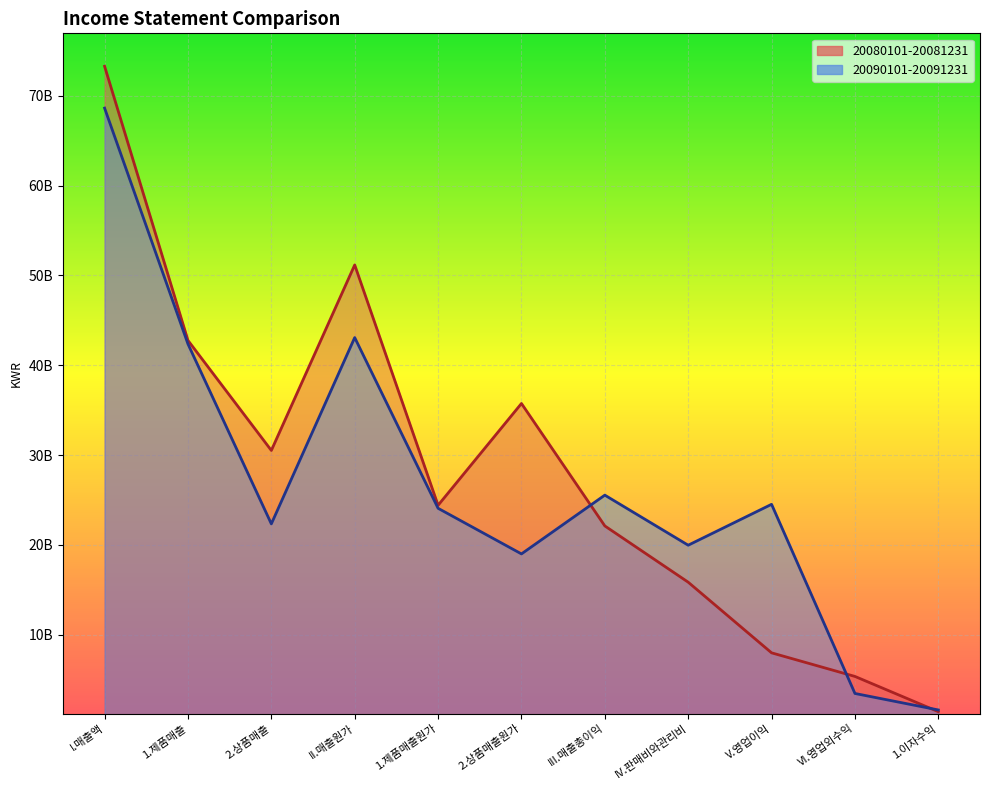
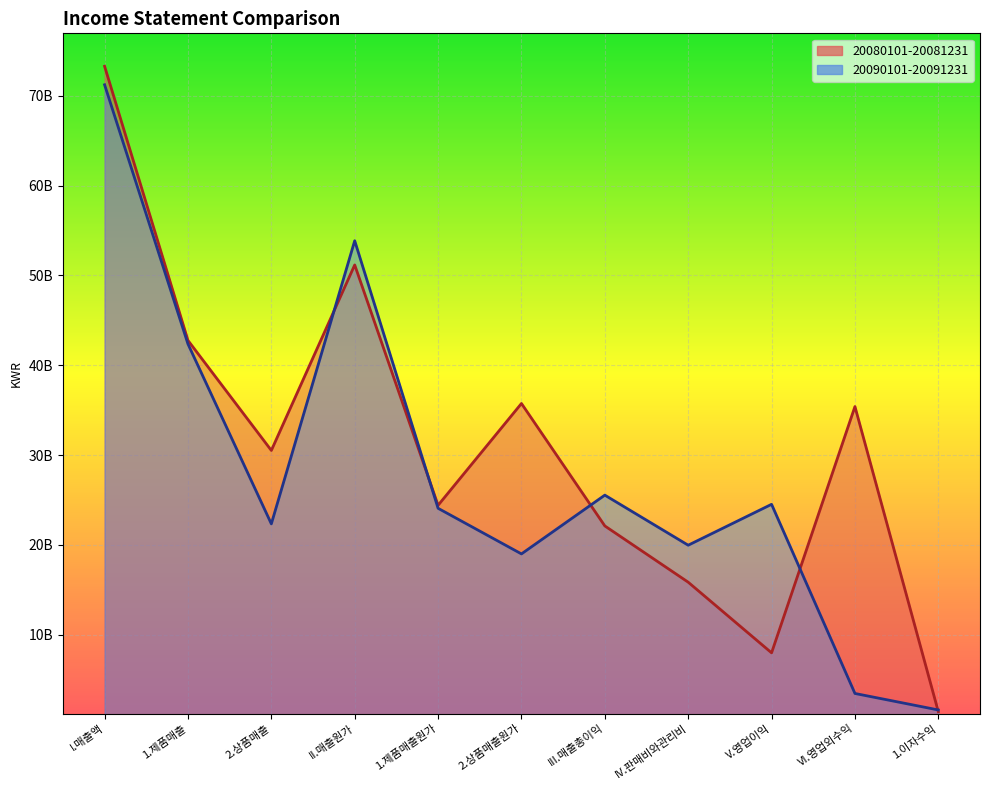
  {
    "20080101-20081231": {
      "I.매출액": 73000000000,
      "1.제품매출": 43000000000,
      "2.상품매출": 31000000000,
      "II.매출원가": 51000000000,
      "1.제품매출원가": 24000000000,
      "2.상품매출원가": 36000000000,
      "III.매출총이익": 22000000000,
      "IV.판매비와관리비": 16000000000,
      "V.영업이익": 8000000000,
-     "VI.영업외수익": 5000000000
+     "VI.영업외수익": 35000000000
    },
    "20090101-20091231": {
-     "I.매출액": 69000000000,
+     "I.매출액": 71000000000,
      "1.제품매출": 42000000000,
      "2.상품매출": 22000000000,
-     "II.매출원가": 43000000000,
+     "II.매출원가": 54000000000,
      "1.제품매출원가": 24000000000,
      "2.상품매출원가": 19000000000,
      "III.매출총이익": 26000000000,
      "IV.판매비와관리비": 20000000000,
      "V.영업이익": 25000000000,
      "VI.영업외수익": 3000000000
    }
  }
